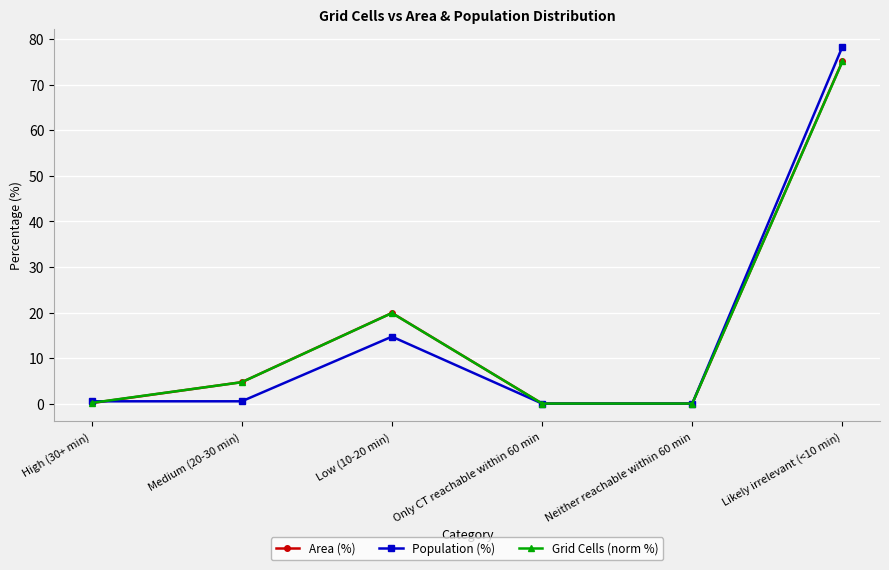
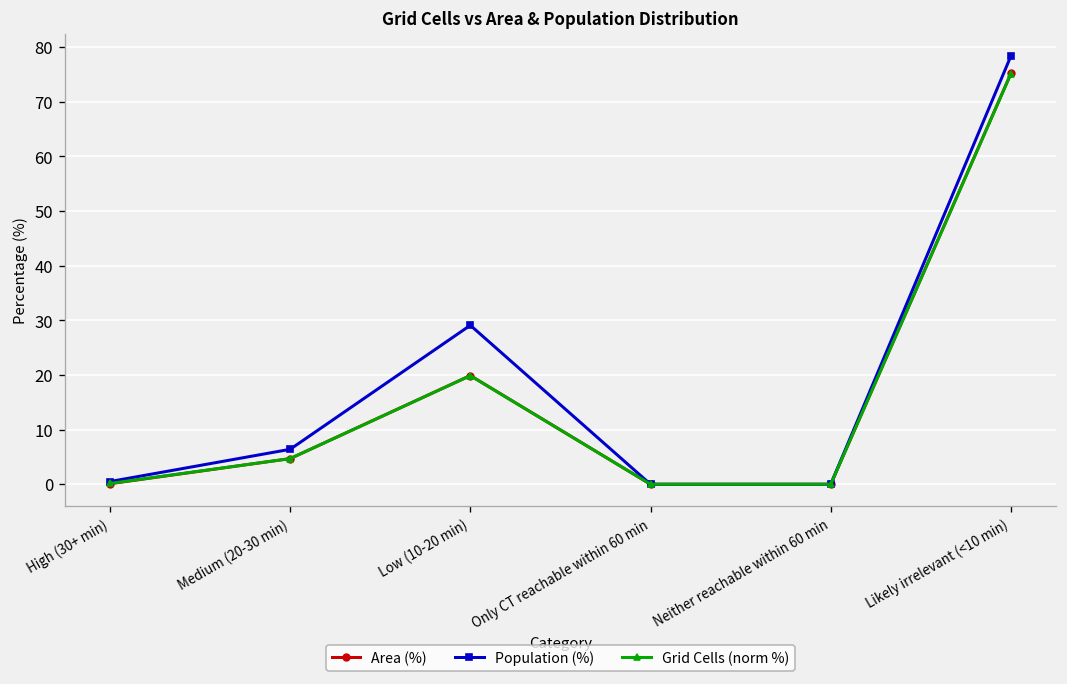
  {
    "Grid Cells (norm %)": {
      "Medium (20-30 min)": 5,
      "Low (10-20 min)": 20,
      "Likely irrelevant (<10 min)": 75
    },
    "Population (%)": {
-     "Medium (20-30 min)": 1,
-     "Low (10-20 min)": 15,
+     "Medium (20-30 min)": 6,
+     "Low (10-20 min)": 29,
      "Likely irrelevant (<10 min)": 78
    }
  }
